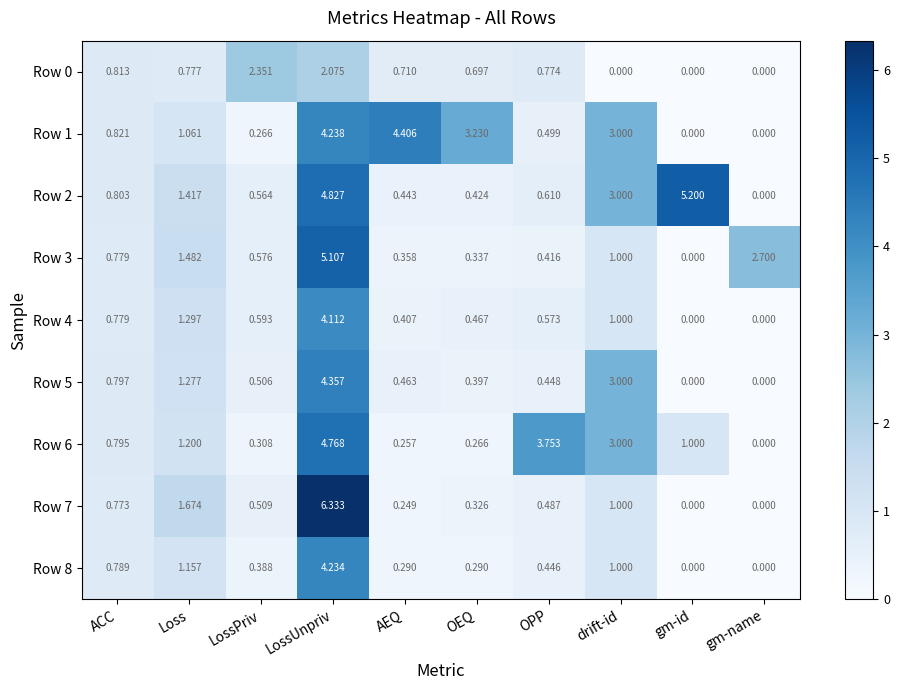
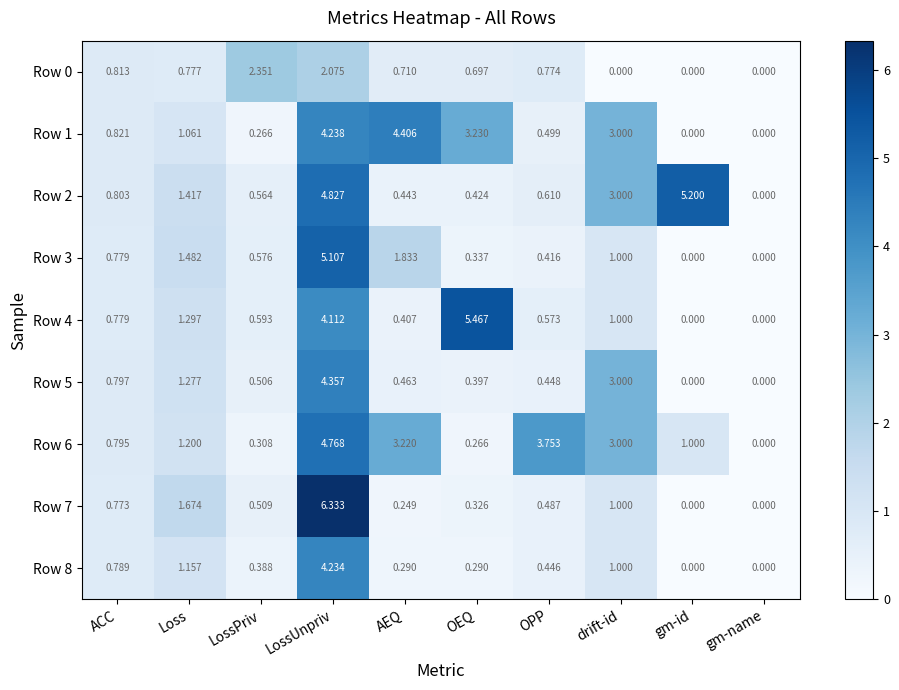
  {
    "Row 0": {
      "ACC": 0.813,
      "Loss": 0.777,
      "LossPriv": 2.351,
      "LossUnpriv": 2.075,
      "AEQ": 0.710,
      "OEQ": 0.697,
      "OPP": 0.774,
      "drift-id": 0.000,
      "gm-id": 0.000,
      "gm-name": 0.000
    },
    "Row 1": {
      "ACC": 0.821,
      "Loss": 1.061,
      "LossPriv": 0.266,
      "LossUnpriv": 4.238,
      "AEQ": 4.406,
      "OEQ": 3.230,
      "OPP": 0.499,
      "drift-id": 3.000,
      "gm-id": 0.000,
      "gm-name": 0.000
    },
    "Row 2": {
      "ACC": 0.803,
      "Loss": 1.417,
      "LossPriv": 0.564,
      "LossUnpriv": 4.827,
      "AEQ": 0.443,
      "OEQ": 0.424,
      "OPP": 0.610,
      "drift-id": 3.000,
      "gm-id": 5.200,
      "gm-name": 0.000
    },
    "Row 3": {
      "ACC": 0.779,
      "Loss": 1.482,
      "LossPriv": 0.576,
      "LossUnpriv": 5.107,
-     "AEQ": 0.358,
+     "AEQ": 1.833,
      "OEQ": 0.337,
      "OPP": 0.416,
      "drift-id": 1.000,
      "gm-id": 0.000,
-     "gm-name": 2.700
+     "gm-name": 0.000
    },
    "Row 4": {
      "ACC": 0.779,
      "Loss": 1.297,
      "LossPriv": 0.593,
      "LossUnpriv": 4.112,
      "AEQ": 0.407,
-     "OEQ": 0.467,
+     "OEQ": 5.467,
      "OPP": 0.573,
      "drift-id": 1.000,
      "gm-id": 0.000,
      "gm-name": 0.000
    },
    "Row 5": {
      "ACC": 0.797,
      "Loss": 1.277,
      "LossPriv": 0.506,
      "LossUnpriv": 4.357,
      "AEQ": 0.463,
      "OEQ": 0.397,
      "OPP": 0.448,
      "drift-id": 3.000,
      "gm-id": 0.000,
      "gm-name": 0.000
    },
    "Row 6": {
      "ACC": 0.795,
      "Loss": 1.200,
      "LossPriv": 0.308,
      "LossUnpriv": 4.768,
-     "AEQ": 0.257,
+     "AEQ": 3.220,
      "OEQ": 0.266,
      "OPP": 3.753,
      "drift-id": 3.000,
      "gm-id": 1.000,
      "gm-name": 0.000
    },
    "Row 7": {
      "ACC": 0.773,
      "Loss": 1.674,
      "LossPriv": 0.509,
      "LossUnpriv": 6.333,
      "AEQ": 0.249,
      "OEQ": 0.326,
      "OPP": 0.487,
      "drift-id": 1.000,
      "gm-id": 0.000,
      "gm-name": 0.000
    },
    "Row 8": {
      "ACC": 0.789,
      "Loss": 1.157,
      "LossPriv": 0.388,
      "LossUnpriv": 4.234,
      "AEQ": 0.290,
      "OEQ": 0.290,
      "OPP": 0.446,
      "drift-id": 1.000,
      "gm-id": 0.000,
      "gm-name": 0.000
    }
  }
